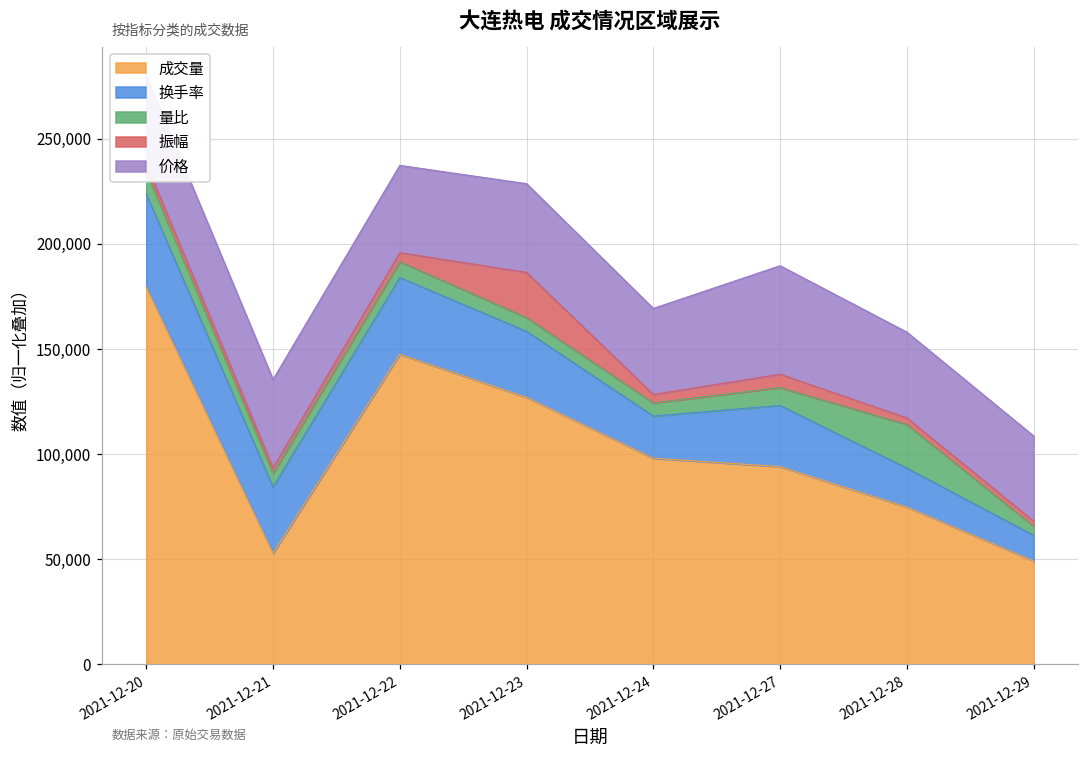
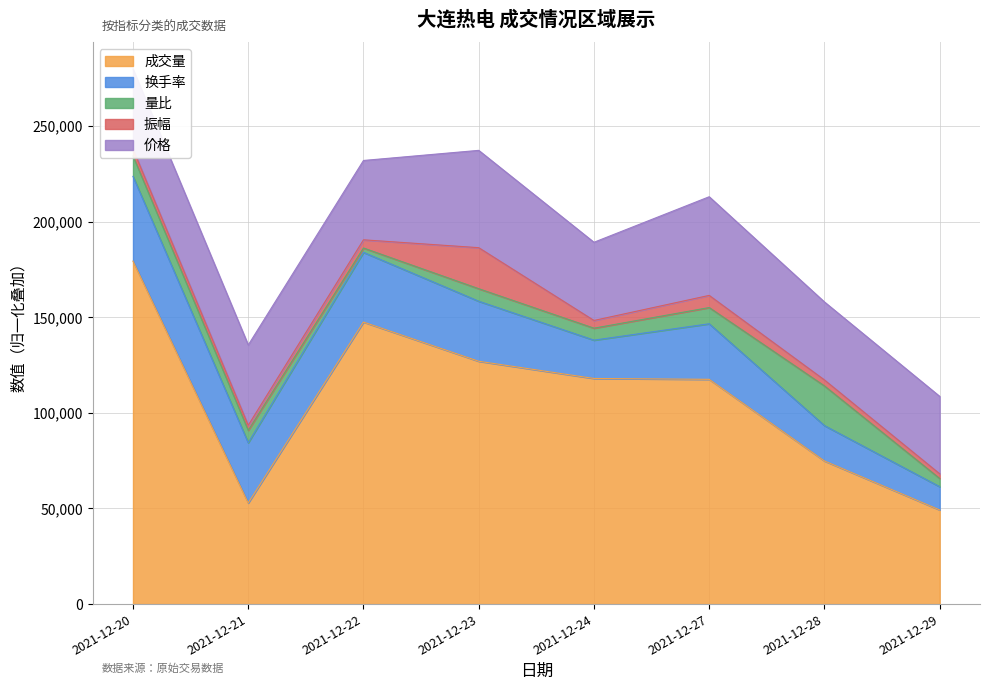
  {
    "成交量": {
      "2021-12-20": "179,000",
      "2021-12-21": "53,000",
      "2021-12-22": "148,000",
      "2021-12-23": "127,000",
-     "2021-12-24": "98,000",
-     "2021-12-27": "94,000",
+     "2021-12-24": "118,000",
+     "2021-12-27": "118,000",
      "2021-12-28": "75,000",
      "2021-12-29": "49,000"
    },
    "换手率": {
      "2021-12-20": "44,000",
      "2021-12-21": "31,000",
      "2021-12-22": "36,000",
      "2021-12-23": "31,000",
      "2021-12-24": "20,000",
      "2021-12-27": "29,000",
      "2021-12-28": "19,000",
      "2021-12-29": "12,000"
    },
    "量比": {
      "2021-12-21": "7,000",
-     "2021-12-22": "8,000",
+     "2021-12-22": "2,000",
      "2021-12-23": "7,000",
      "2021-12-24": "6,000",
      "2021-12-27": "8,000",
      "2021-12-28": "21,000",
      "2021-12-29": "4,000"
    },
    "振幅": {
      "2021-12-21": "3,000",
      "2021-12-22": "4,000",
      "2021-12-23": "21,000",
      "2021-12-24": "4,000",
      "2021-12-27": "6,000",
      "2021-12-28": "3,000",
      "2021-12-29": "2,000"
    },
    "价格": {
      "2021-12-21": "42,000",
      "2021-12-22": "42,000",
-     "2021-12-23": "42,000",
+     "2021-12-23": "51,000",
      "2021-12-24": "41,000",
      "2021-12-27": "52,000",
      "2021-12-28": "41,000",
      "2021-12-29": "41,000"
    }
  }
